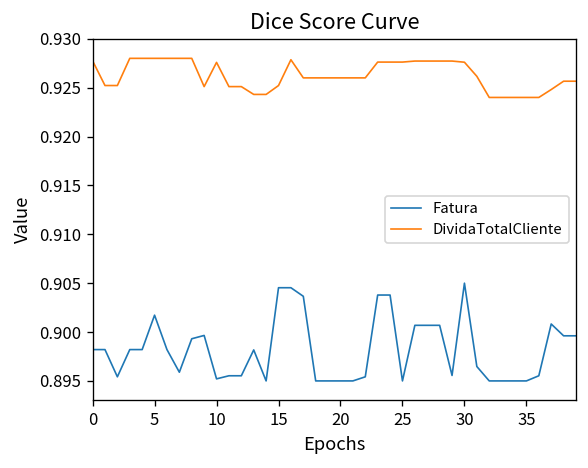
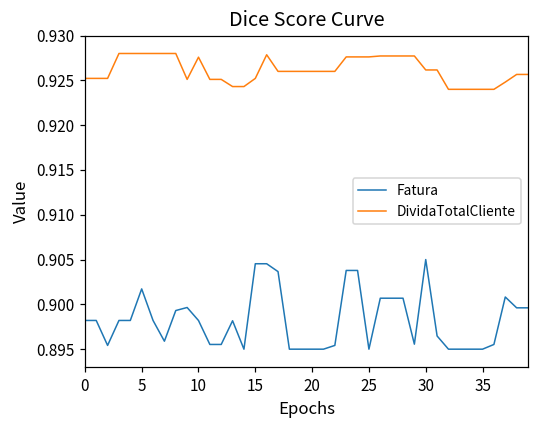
  {
    "Fatura": {
      "0": 0.898,
      "5": 0.902,
-     "10": 0.895,
+     "10": 0.898,
      "15": 0.905,
      "20": 0.895,
      "25": 0.895,
      "30": 0.905,
      "35": 0.895
    },
    "DividaTotalCliente": {
-     "0": 0.928,
+     "0": 0.925,
      "5": 0.928,
      "10": 0.928,
      "15": 0.925,
      "20": 0.926,
      "25": 0.928,
-     "30": 0.928,
+     "30": 0.926,
      "35": 0.924
    }
  }
